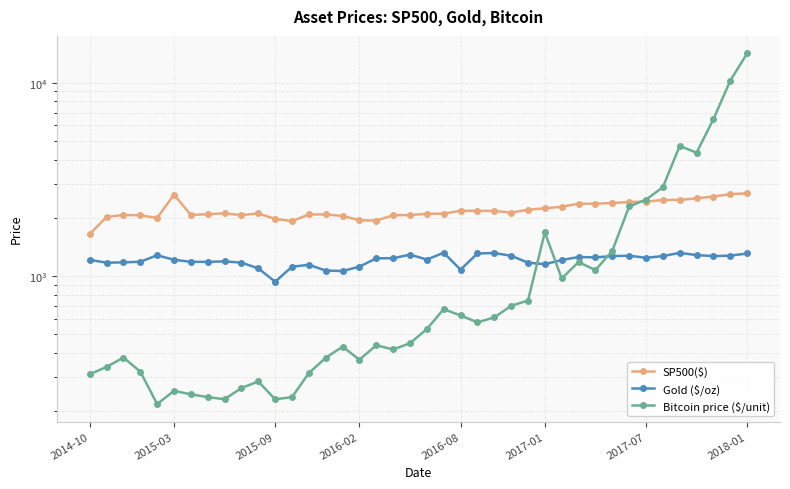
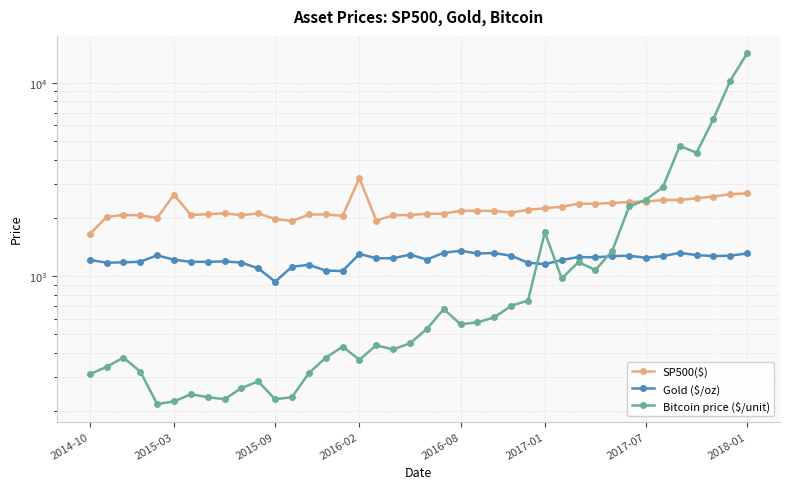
  {
    "SP500($)": {
      "2014-10": 1600,
      "2015-03": 2600,
      "2015-09": 2000,
-     "2016-02": 1900,
+     "2016-02": 3200,
      "2016-08": 2200,
      "2017-01": 2200,
      "2018-01": 2700
    },
    "Gold ($/oz)": {
      "2014-10": 1200,
      "2015-03": 1200,
      "2015-09": 900,
-     "2016-02": 1100,
-     "2016-08": 1100,
+     "2016-02": 1300,
+     "2016-08": 1300,
      "2017-01": 1200,
      "2017-07": 1200,
      "2018-01": 1300
    },
    "Bitcoin price ($/unit)": {
      "2014-10": 310,
-     "2015-03": 250,
+     "2015-03": 220,
      "2015-09": 230,
      "2016-02": 370,
-     "2016-08": 620,
+     "2016-08": 560,
      "2017-01": 1700,
      "2018-01": 14000
    }
  }
